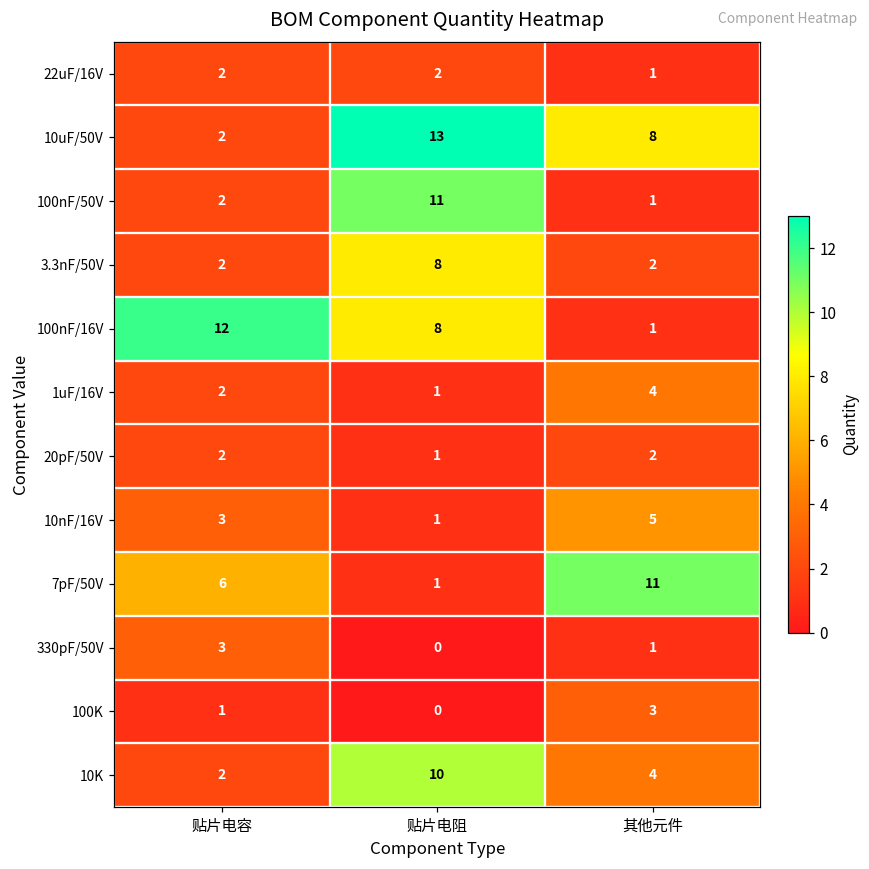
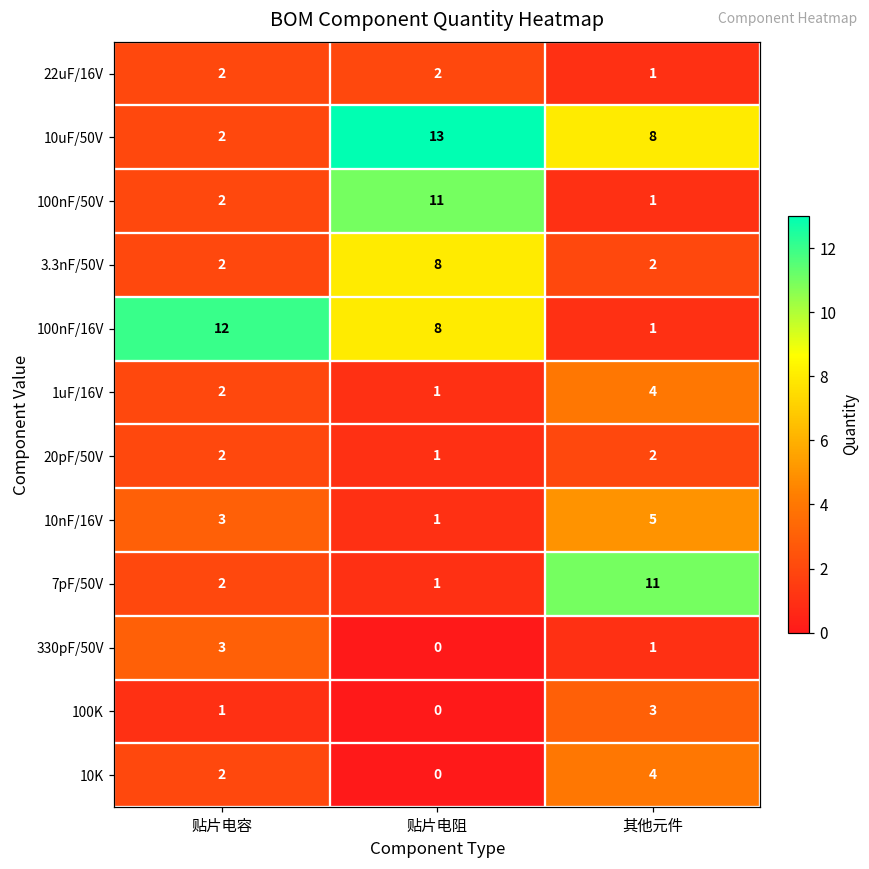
  {
    "22uF/16V": {
      "贴片电容": 2,
      "贴片电阻": 2,
      "其他元件": 1
    },
    "10uF/50V": {
      "贴片电容": 2,
      "贴片电阻": 13,
      "其他元件": 8
    },
    "100nF/50V": {
      "贴片电容": 2,
      "贴片电阻": 11,
      "其他元件": 1
    },
    "3.3nF/50V": {
      "贴片电容": 2,
      "贴片电阻": 8,
      "其他元件": 2
    },
    "100nF/16V": {
      "贴片电容": 12,
      "贴片电阻": 8,
      "其他元件": 1
    },
    "1uF/16V": {
      "贴片电容": 2,
      "贴片电阻": 1,
      "其他元件": 4
    },
    "20pF/50V": {
      "贴片电容": 2,
      "贴片电阻": 1,
      "其他元件": 2
    },
    "10nF/16V": {
      "贴片电容": 3,
      "贴片电阻": 1,
      "其他元件": 5
    },
    "7pF/50V": {
-     "贴片电容": 6,
+     "贴片电容": 2,
      "贴片电阻": 1,
      "其他元件": 11
    },
    "330pF/50V": {
      "贴片电容": 3,
      "贴片电阻": 0,
      "其他元件": 1
    },
    "100K": {
      "贴片电容": 1,
      "贴片电阻": 0,
      "其他元件": 3
    },
    "10K": {
      "贴片电容": 2,
-     "贴片电阻": 10,
+     "贴片电阻": 0,
      "其他元件": 4
    }
  }
